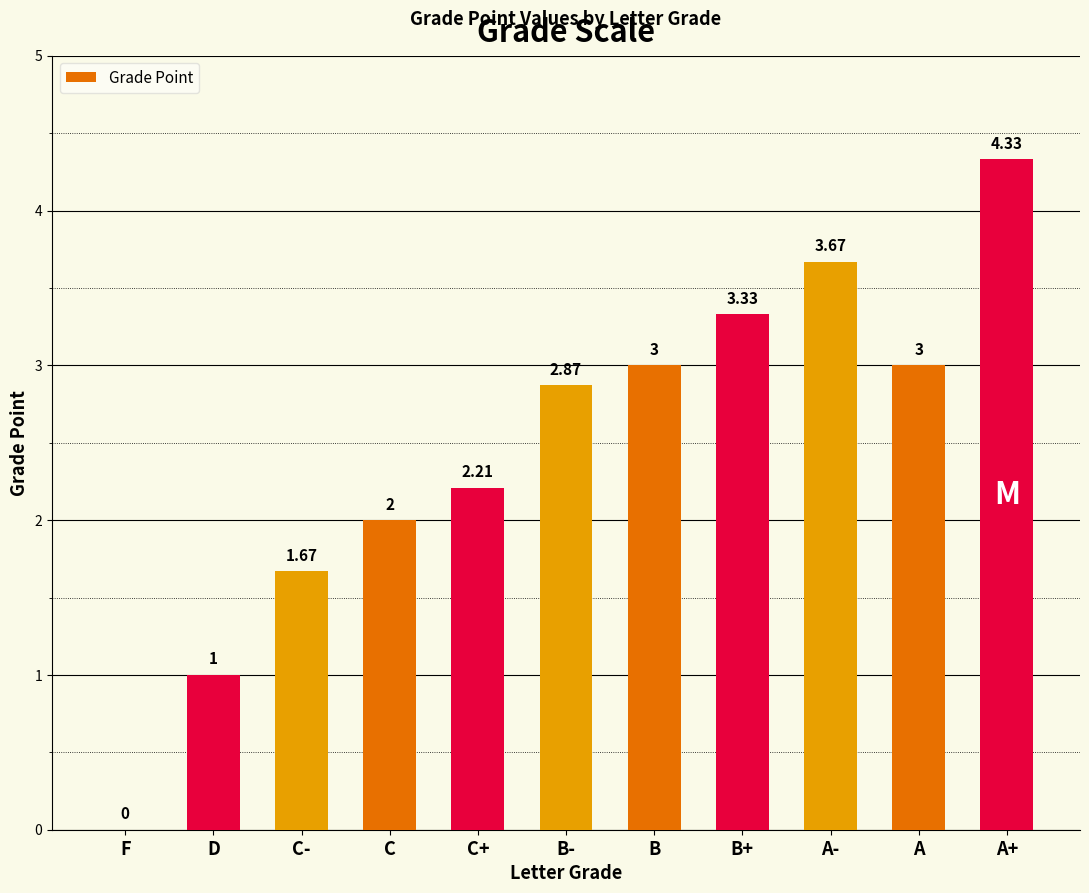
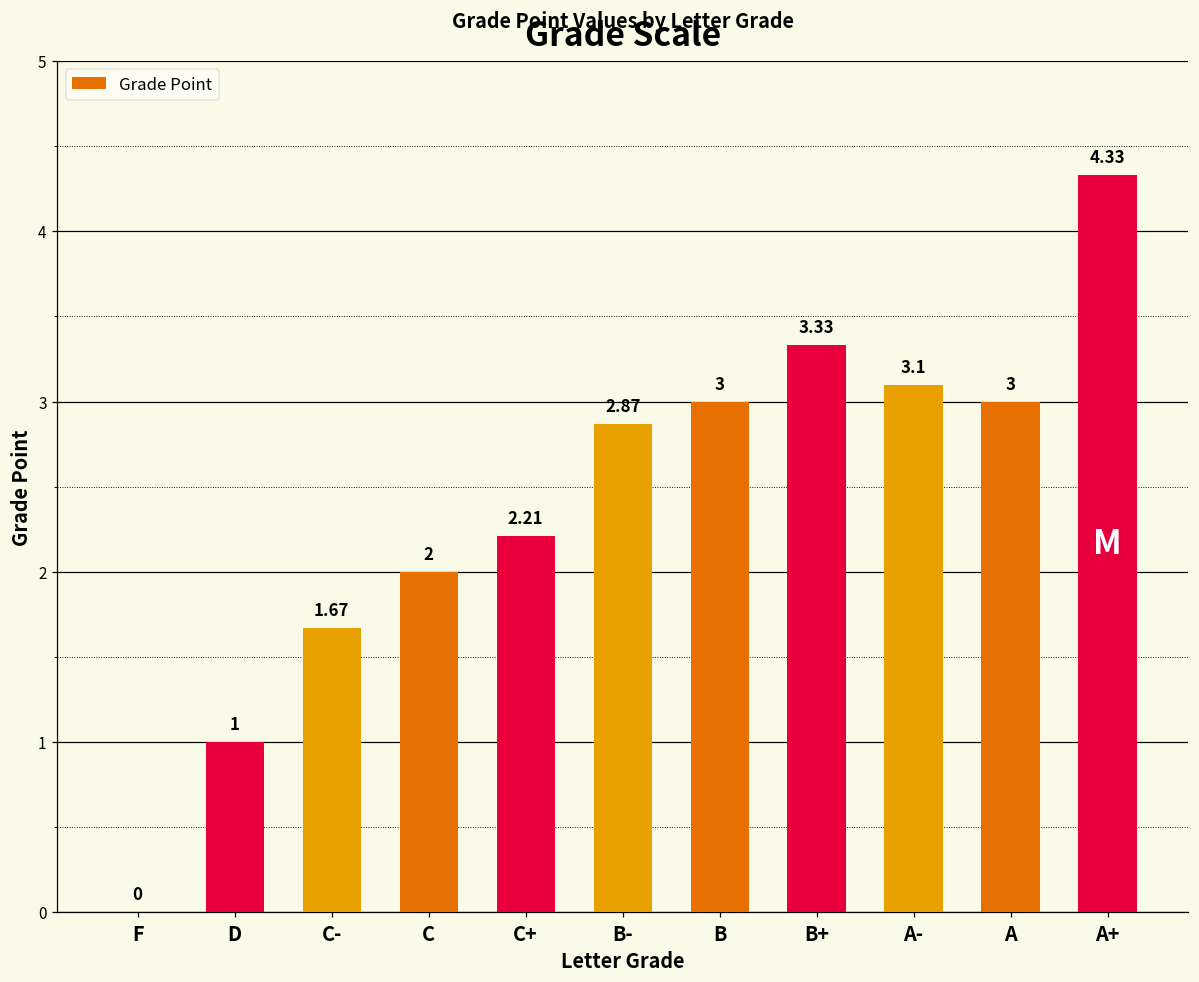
  {
    "F": 0,
    "D": 1,
    "C-": 1.67,
    "C": 2,
    "C+": 2.21,
    "B-": 2.87,
    "B": 3,
    "B+": 3.33,
-   "A-": 3.67,
+   "A-": 3.1,
    "A": 3,
    "A+": 4.33
  }
